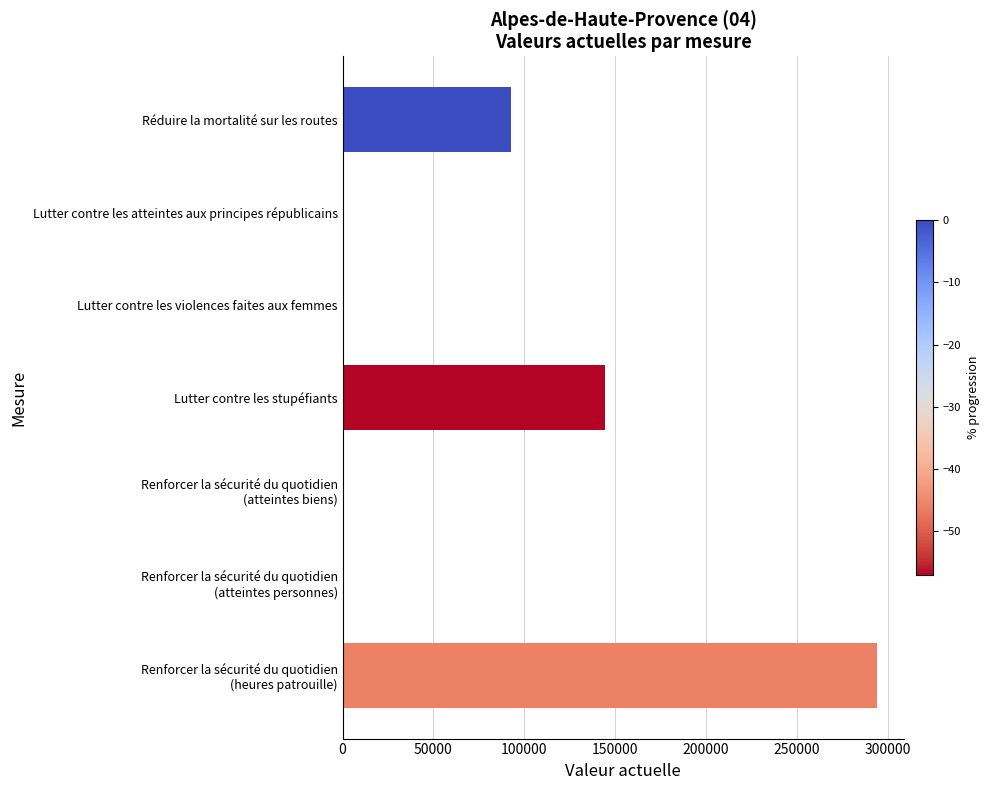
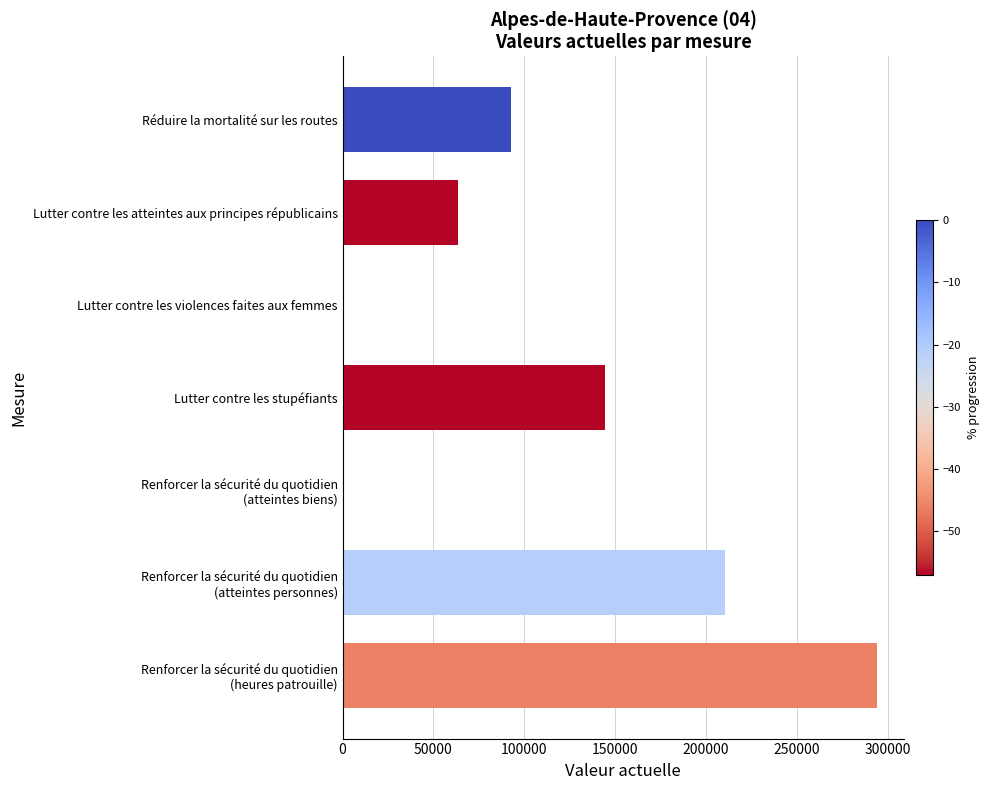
  {
    "Réduire la mortalité sur les routes": 92000,
-   "Lutter contre les atteintes aux principes républicains": 0,
+   "Lutter contre les atteintes aux principes républicains": 64000,
    "Lutter contre les stupéfiants": 145000,
-   "Renforcer la sécurité du quotidien (atteintes personnes)": 0,
+   "Renforcer la sécurité du quotidien (atteintes personnes)": 210000,
    "Renforcer la sécurité du quotidien (heures patrouille)": 294000
  }
